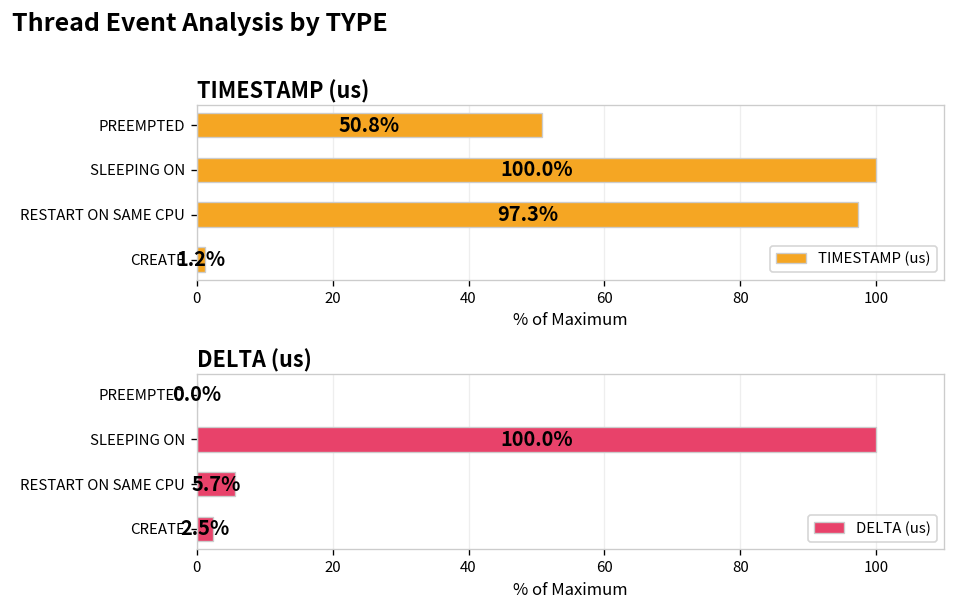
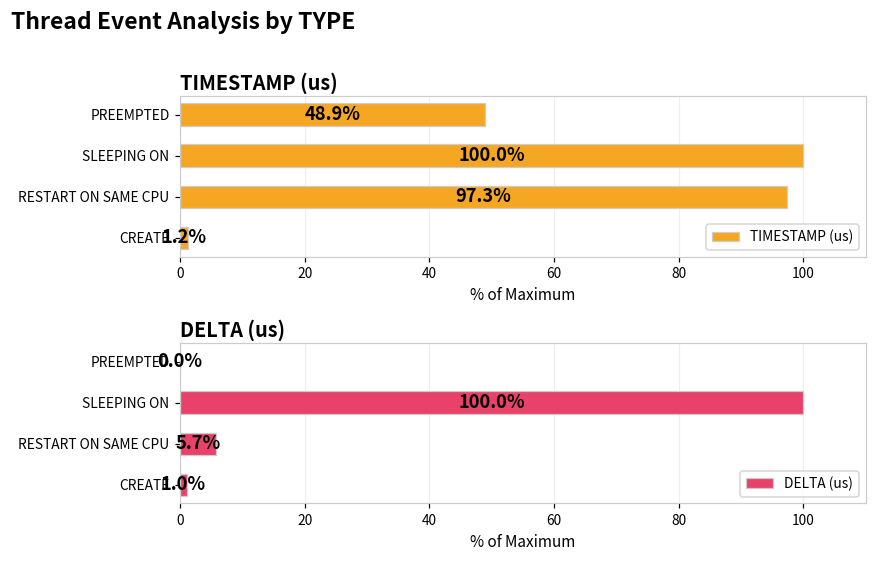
  {
    "TIMESTAMP (us)": {
-     "PREEMPTED": "50.8%",
+     "PREEMPTED": "48.9%",
      "SLEEPING ON": "100.0%",
      "RESTART ON SAME CPU": "97.3%",
      "CREATE": "1.2%"
    },
    "DELTA (us)": {
      "PREEMPTED": "0.0%",
      "SLEEPING ON": "100.0%",
      "RESTART ON SAME CPU": "5.7%",
-     "CREATE": "2.5%"
+     "CREATE": "1.0%"
    }
  }
